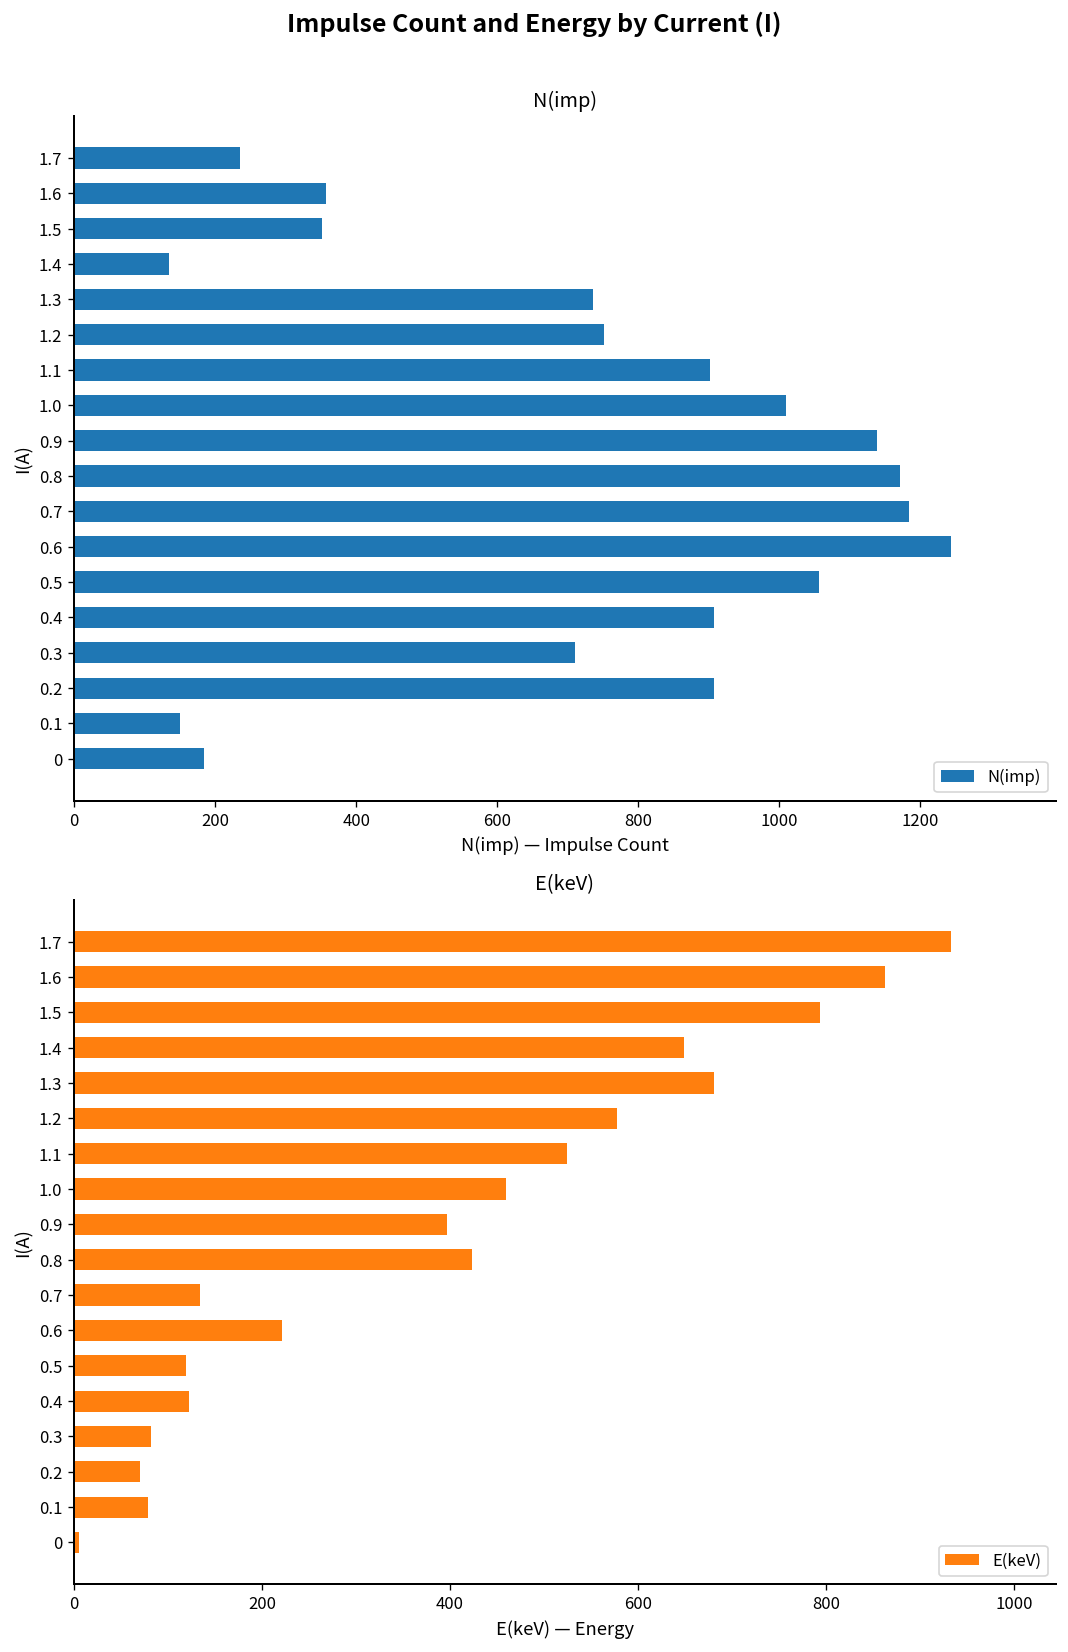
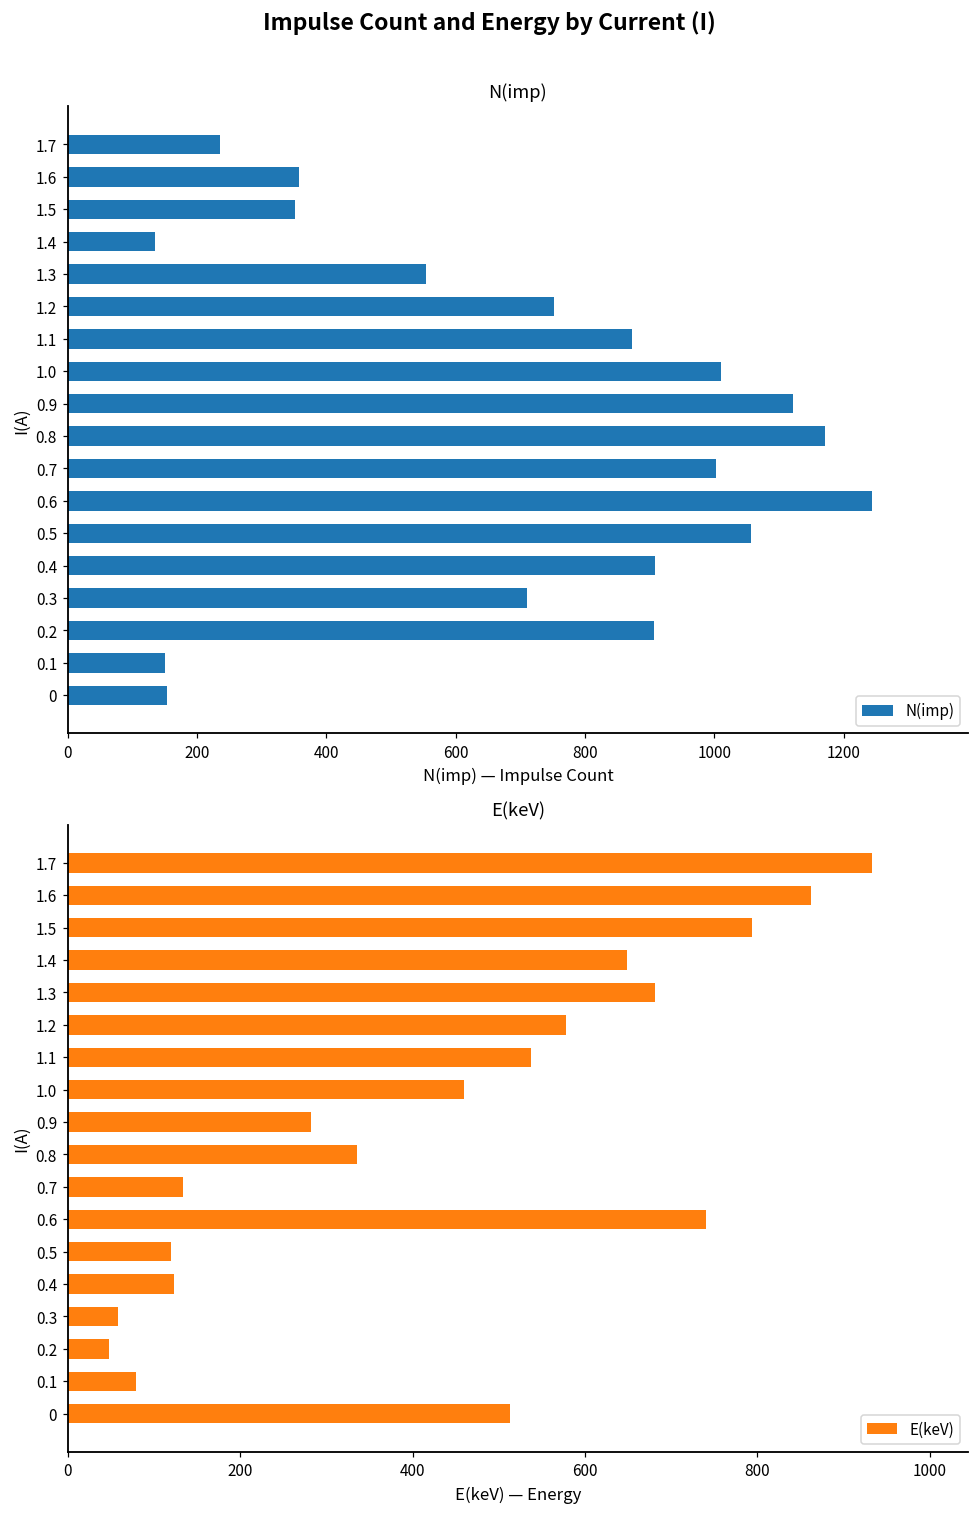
  {
    "N(imp)": {
      "1.7": 240,
      "1.6": 360,
      "1.5": 350,
      "1.4": 140,
-     "1.3": 740,
+     "1.3": 550,
      "1.2": 750,
-     "1.1": 900,
+     "1.1": 870,
      "1.0": 1010,
-     "0.9": 1140,
+     "0.9": 1120,
      "0.8": 1170,
-     "0.7": 1180,
+     "0.7": 1000,
      "0.6": 1240,
      "0.5": 1060,
      "0.4": 910,
      "0.3": 710,
      "0.2": 910,
      "0.1": 150,
-     "0": 180
+     "0": 150
    },
    "E(keV)": {
      "1.7": 930,
      "1.6": 860,
      "1.5": 790,
      "1.4": 650,
      "1.3": 680,
      "1.2": 580,
-     "1.1": 520,
+     "1.1": 540,
      "1.0": 460,
-     "0.9": 400,
-     "0.8": 420,
+     "0.9": 280,
+     "0.8": 340,
      "0.7": 130,
-     "0.6": 220,
+     "0.6": 740,
      "0.5": 120,
      "0.4": 120,
-     "0.3": 80,
-     "0.2": 70,
+     "0.3": 60,
+     "0.2": 50,
      "0.1": 80,
-     "0": 10
+     "0": 510
    }
  }
